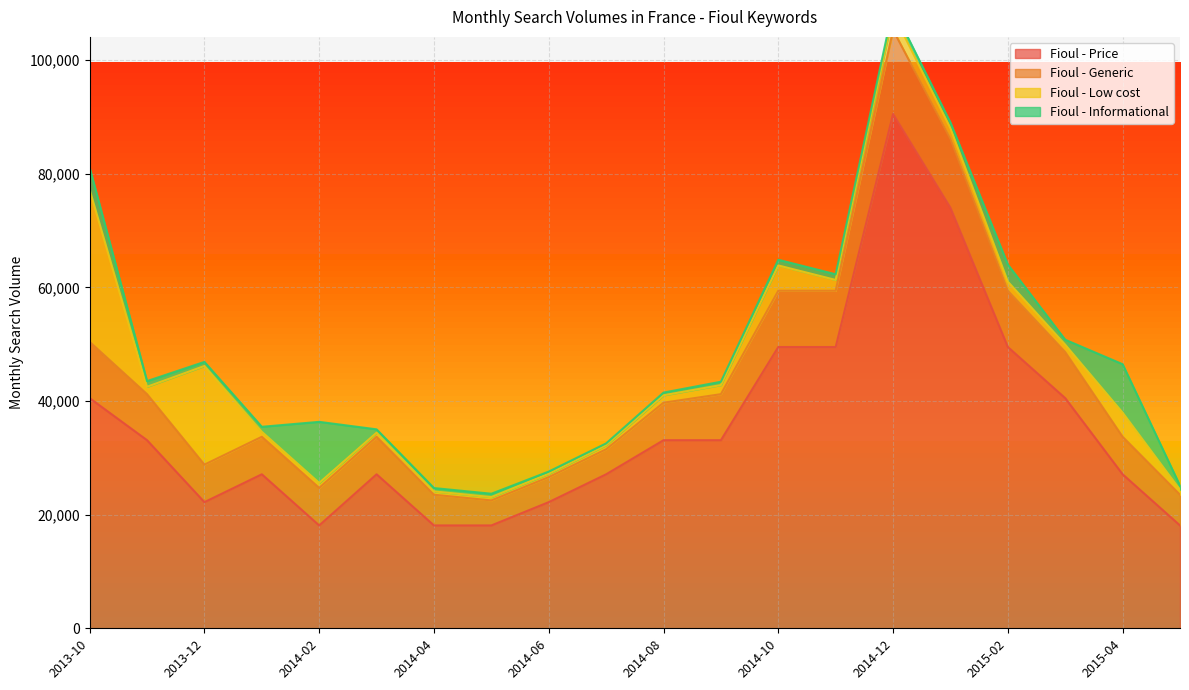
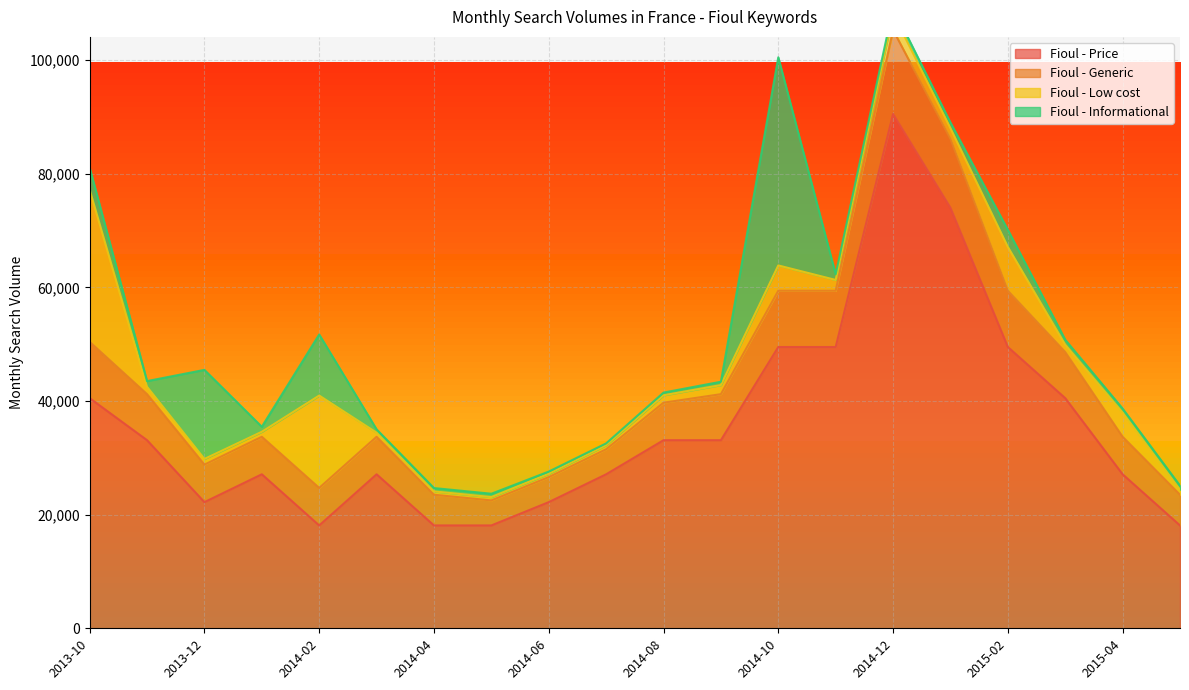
  {
    "Fioul - Low cost": {
      "2013-10": "27,000",
-     "2013-12": "17,000",
-     "2014-02": "1,000",
+     "2013-12": "1,000",
+     "2014-02": "16,000",
      "2014-04": "1,000",
      "2014-08": "1,000",
      "2014-10": "4,000",
-     "2015-02": "2,000",
+     "2015-02": "8,000",
      "2015-04": "4,000"
    },
    "Fioul - Informational": {
      "2013-10": "4,000",
-     "2013-12": "1,000",
+     "2013-12": "16,000",
      "2014-02": "11,000",
      "2014-04": "1,000",
      "2014-08": "0",
-     "2014-10": "1,000",
+     "2014-10": "37,000",
      "2015-02": "3,000",
-     "2015-04": "9,000"
+     "2015-04": "1,000"
    }
  }
